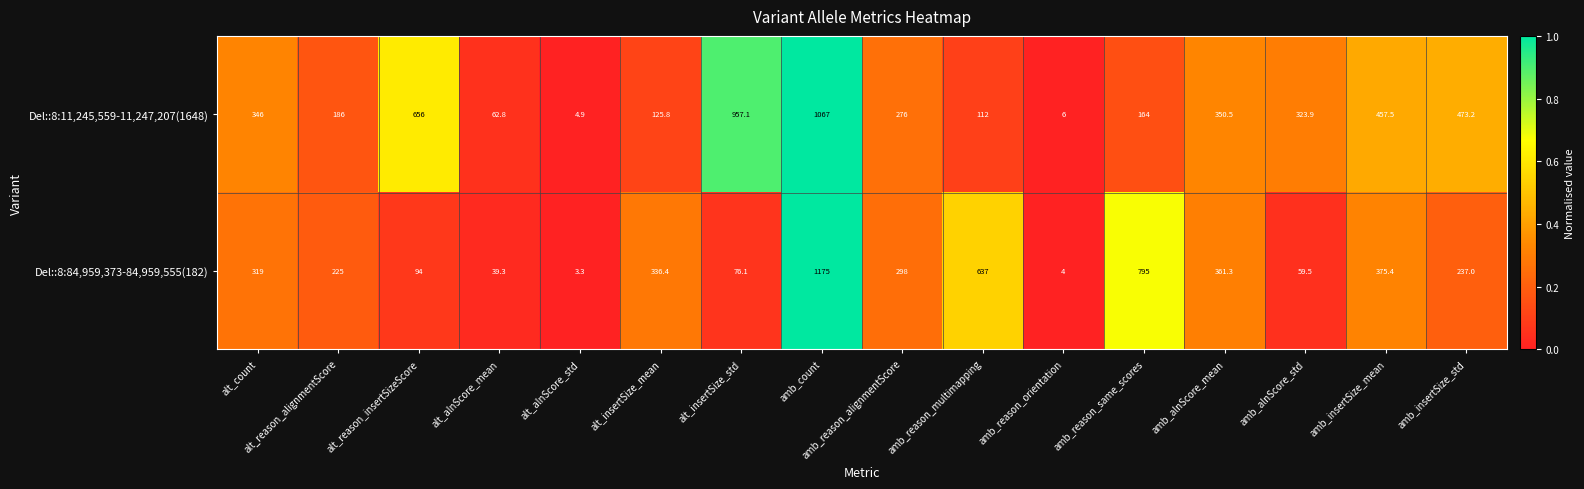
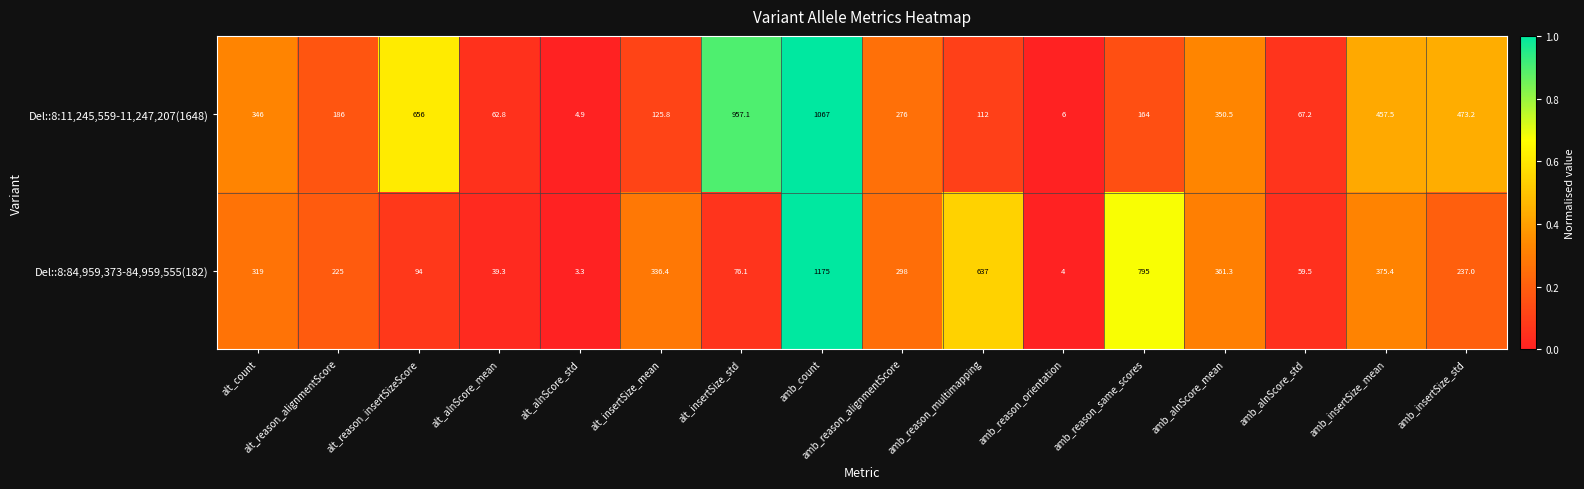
  {
    "Del::8:11,245,559-11,247,207(1648)": {
      "alt_count": 346,
      "alt_reason_alignmentScore": 186,
      "alt_reason_insertSizeScore": 656,
      "alt_alnScore_mean": 62.8,
      "alt_alnScore_std": 4.9,
      "alt_insertSize_mean": 125.8,
      "alt_insertSize_std": 957.1,
      "amb_count": 1067,
      "amb_reason_alignmentScore": 276,
      "amb_reason_multimapping": 112,
      "amb_reason_orientation": 6,
      "amb_reason_same_scores": 164,
      "amb_alnScore_mean": 350.5,
-     "amb_alnScore_std": 323.9,
+     "amb_alnScore_std": 67.2,
      "amb_insertSize_mean": 457.5,
      "amb_insertSize_std": 473.2
    },
    "Del::8:84,959,373-84,959,555(182)": {
      "alt_count": 319,
      "alt_reason_alignmentScore": 225,
      "alt_reason_insertSizeScore": 94,
      "alt_alnScore_mean": 39.3,
      "alt_alnScore_std": 3.3,
      "alt_insertSize_mean": 336.4,
      "alt_insertSize_std": 76.1,
      "amb_count": 1175,
      "amb_reason_alignmentScore": 298,
      "amb_reason_multimapping": 637,
      "amb_reason_orientation": 4,
      "amb_reason_same_scores": 795,
      "amb_alnScore_mean": 361.3,
      "amb_alnScore_std": 59.5,
      "amb_insertSize_mean": 375.4,
      "amb_insertSize_std": 237.0
    }
  }
